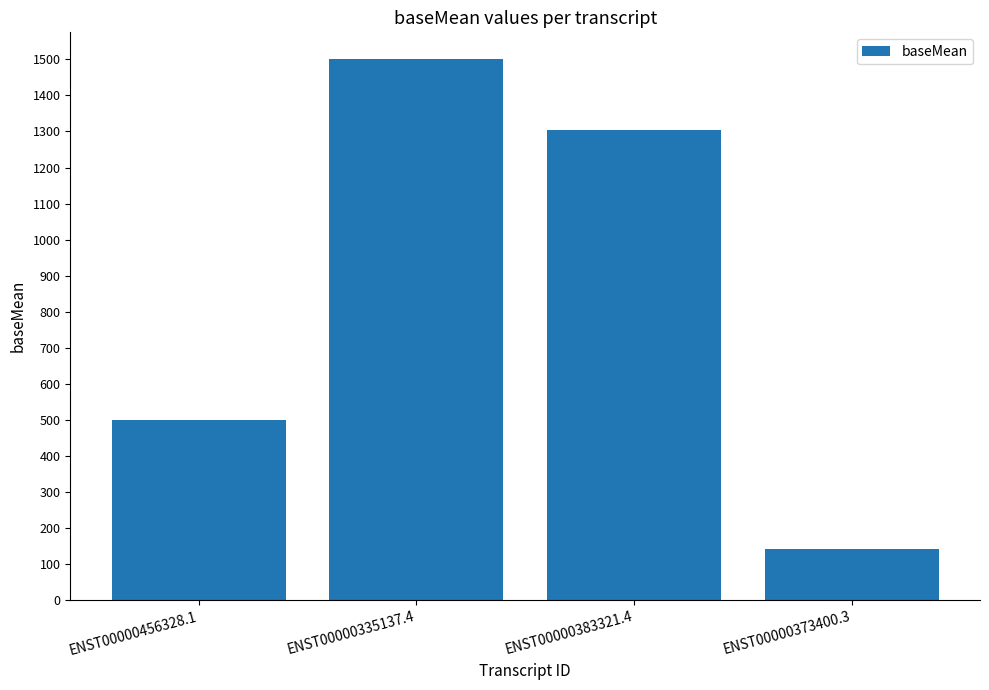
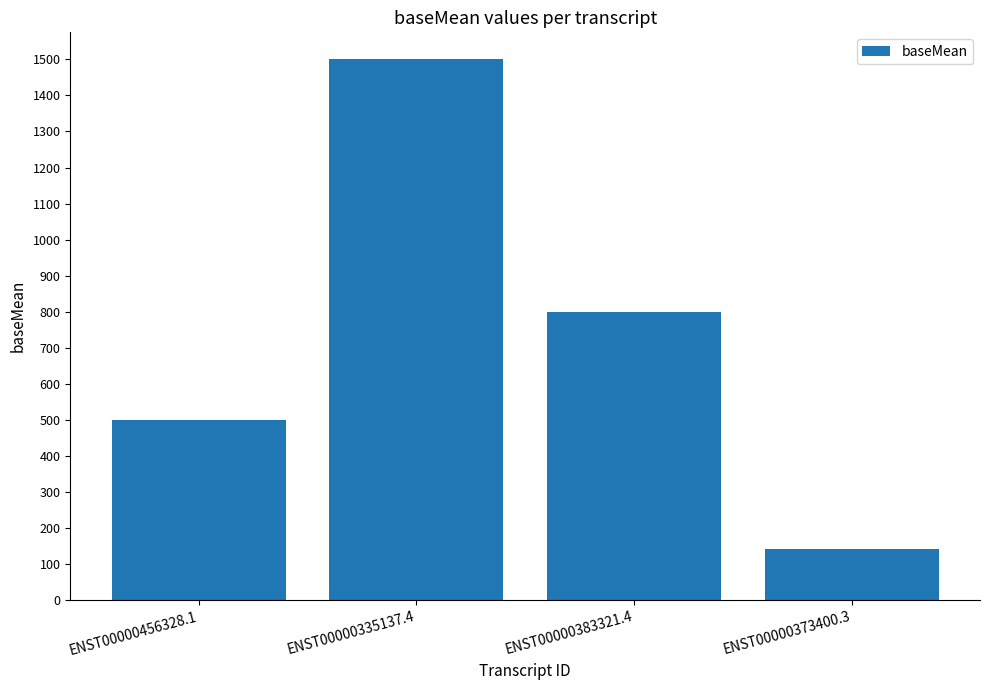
  {
    "ENST00000456328.1": 500,
    "ENST00000335137.4": 1500,
-   "ENST00000383321.4": 1300,
+   "ENST00000383321.4": 800,
    "ENST00000373400.3": 140
  }
